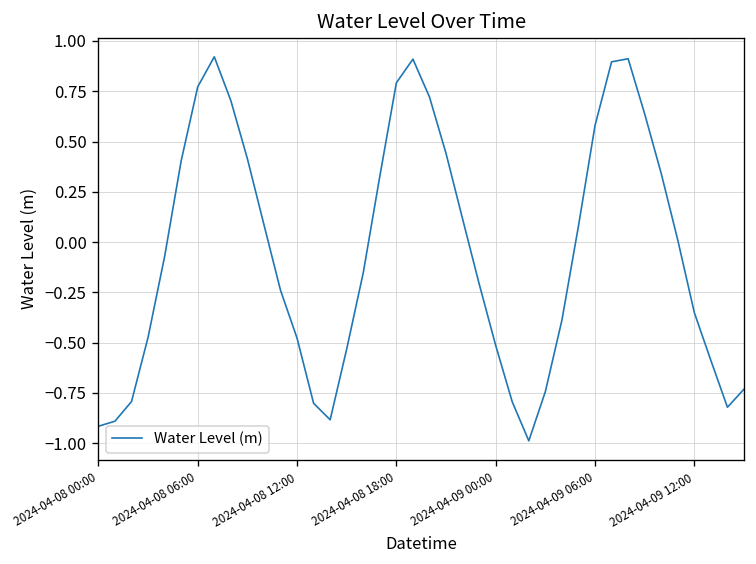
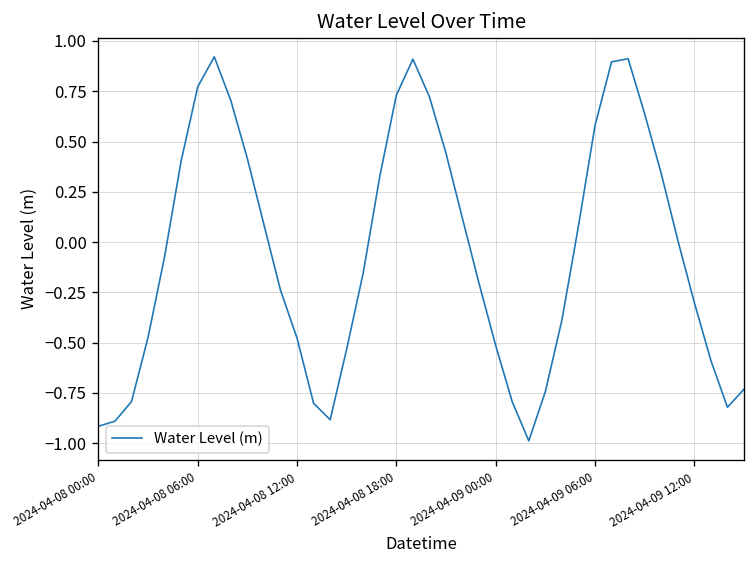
  {
    "2024-04-08 00:00": -0.92,
    "2024-04-08 06:00": 0.77,
    "2024-04-08 12:00": -0.48,
-   "2024-04-08 18:00": 0.79,
+   "2024-04-08 18:00": 0.73,
    "2024-04-09 00:00": -0.51,
    "2024-04-09 06:00": 0.58,
-   "2024-04-09 12:00": -0.35
+   "2024-04-09 12:00": -0.30
  }
